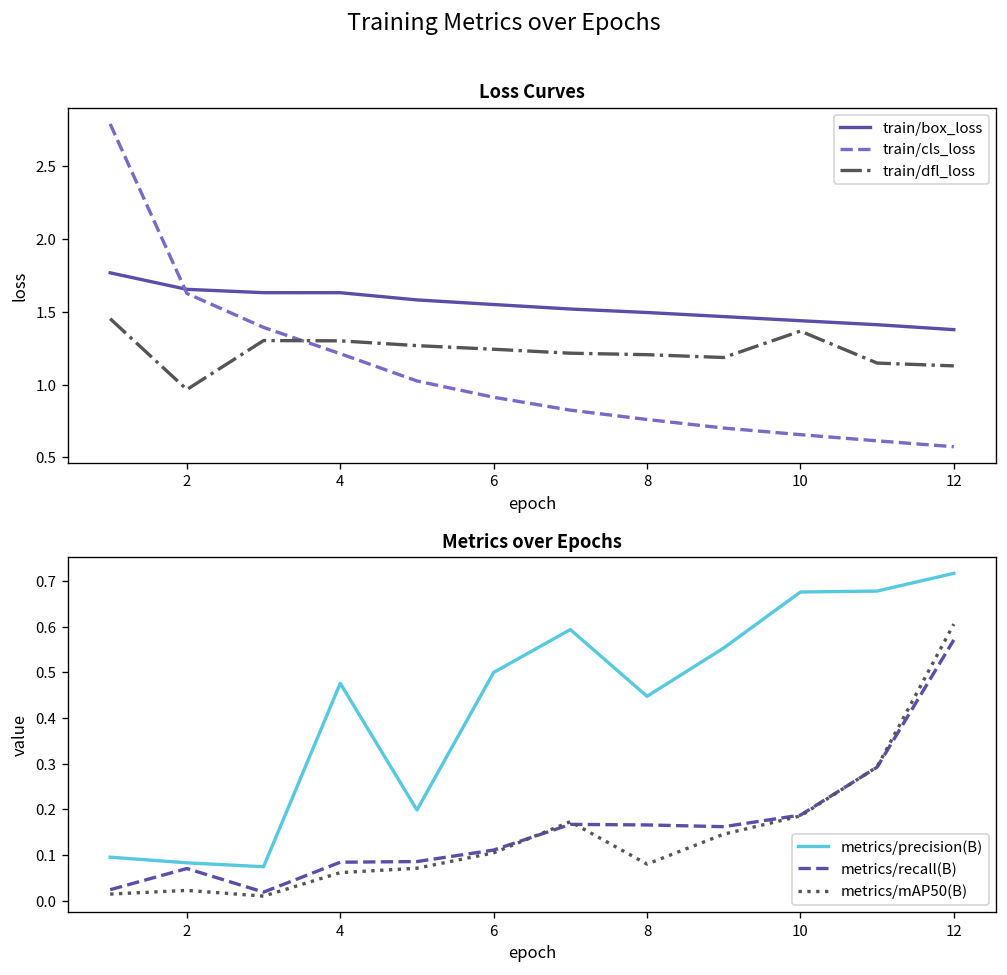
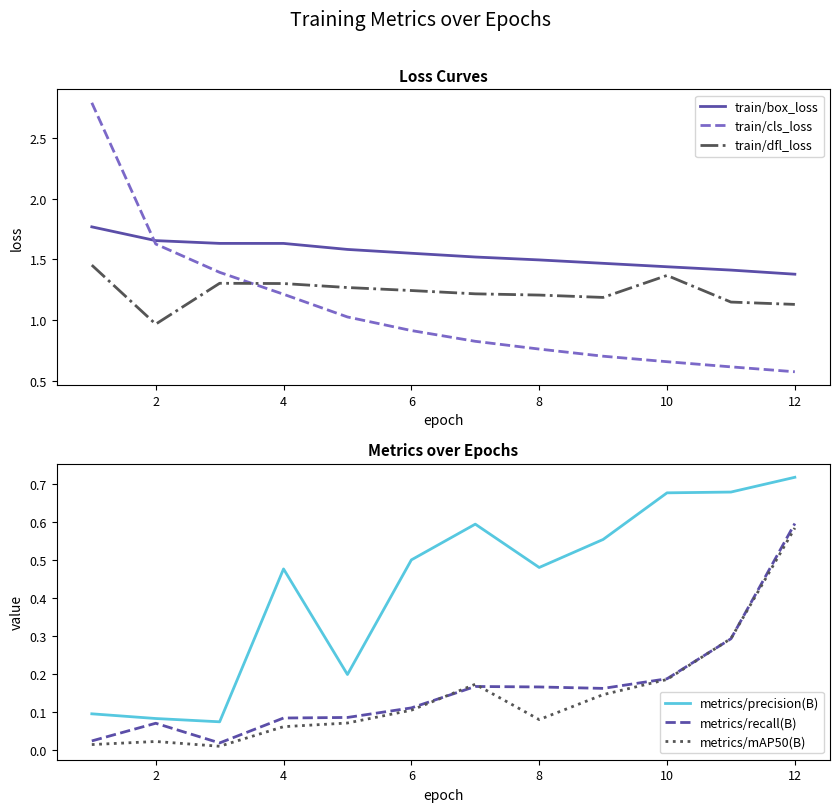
  {
    "Loss Curves": {
      "train/dfl_loss": {
        "2": 0.97,
        "4": 1.30,
        "6": 1.24,
        "8": 1.21,
        "10": 1.37,
        "12": 1.13
      }
    },
    "Metrics over Epochs": {
      "metrics/precision(B)": {
        "2": 0.08,
        "4": 0.48,
        "6": 0.50,
-       "8": 0.45,
+       "8": 0.48,
        "10": 0.68,
        "12": 0.72
      },
      "metrics/recall(B)": {
        "2": 0.07,
        "4": 0.08,
        "8": 0.17,
-       "12": 0.57
+       "12": 0.60
      },
      "metrics/mAP50(B)": {
        "2": 0.02,
        "4": 0.06,
        "8": 0.08,
-       "12": 0.61
+       "12": 0.58
      }
    }
  }
